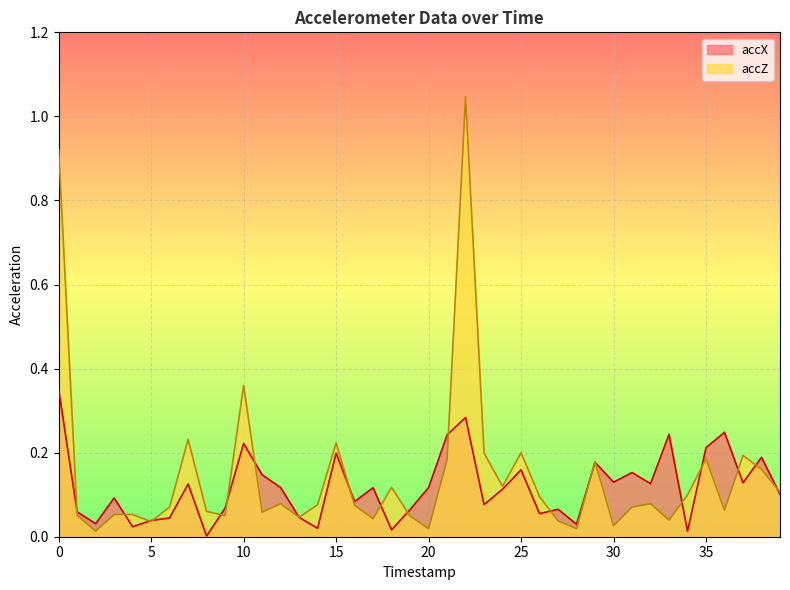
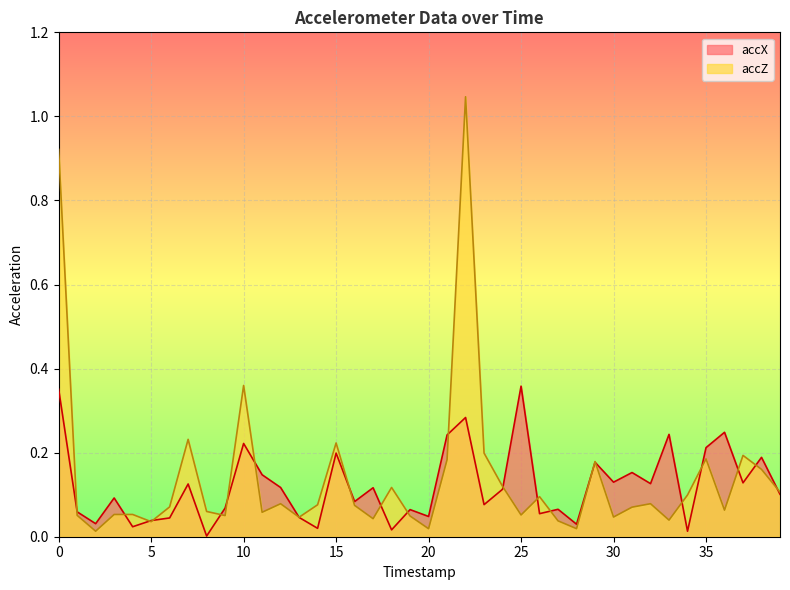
  {
    "accX": {
      "0": 0.35,
      "10": 0.22,
      "15": 0.20,
-     "20": 0.12,
-     "25": 0.16,
+     "20": 0.05,
+     "25": 0.36,
      "30": 0.13,
      "35": 0.21
    },
    "accZ": {
      "0": 0.92,
      "10": 0.36,
      "15": 0.22,
      "20": 0.02,
-     "25": 0.20,
-     "30": 0.03,
+     "25": 0.05,
+     "30": 0.05,
      "35": 0.19
    }
  }
